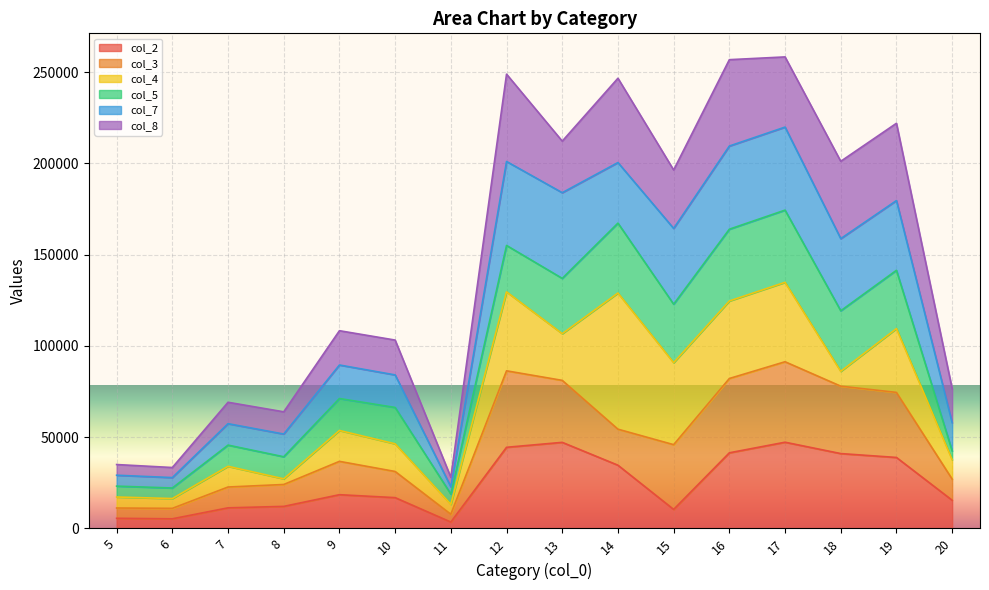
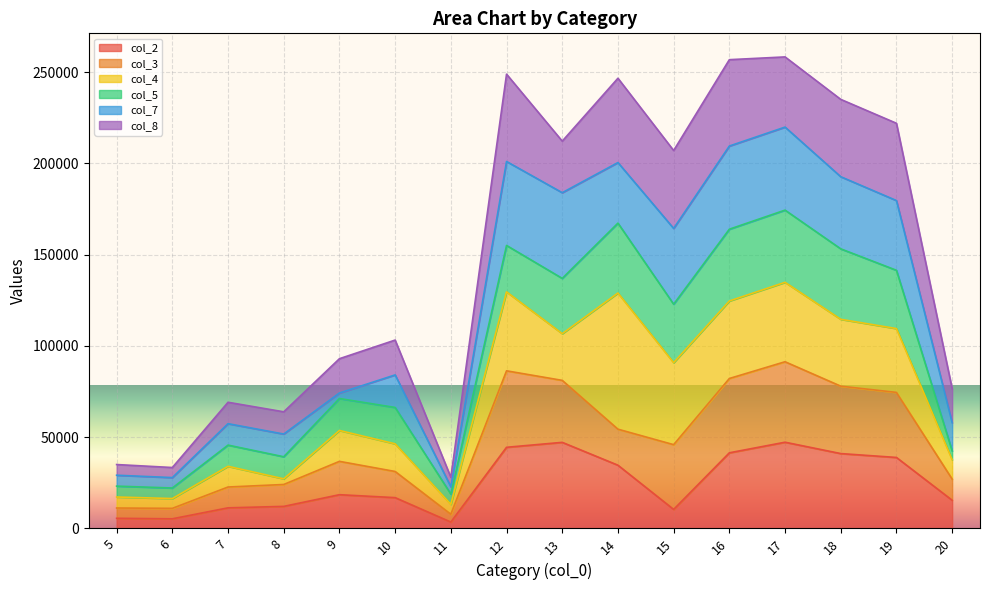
  {
    "col_4": {
      "5": 6000,
      "6": 5000,
      "7": 11000,
      "8": 3000,
      "9": 17000,
      "10": 15000,
      "11": 5000,
      "12": 43000,
      "13": 26000,
      "14": 75000,
      "15": 45000,
      "16": 42000,
      "17": 44000,
-     "18": 8000,
+     "18": 37000,
      "19": 35000,
      "20": 11000
    },
    "col_5": {
      "5": 6000,
      "6": 6000,
      "7": 12000,
      "8": 12000,
      "9": 17000,
      "10": 20000,
      "11": 6000,
      "12": 25000,
      "13": 30000,
      "14": 38000,
      "15": 32000,
      "16": 39000,
      "17": 40000,
-     "18": 33000,
+     "18": 39000,
      "19": 32000,
      "20": 5000
    },
    "col_7": {
      "5": 6000,
      "6": 6000,
      "7": 12000,
      "8": 12000,
-     "9": 18000,
+     "9": 3000,
      "10": 18000,
      "11": 4000,
      "12": 46000,
      "13": 47000,
      "14": 33000,
      "15": 42000,
      "16": 46000,
      "17": 45000,
      "18": 40000,
      "19": 38000,
      "20": 15000
    },
    "col_8": {
      "5": 6000,
      "6": 6000,
      "7": 12000,
      "8": 12000,
      "9": 19000,
      "10": 19000,
      "11": 5000,
      "12": 48000,
      "13": 28000,
      "14": 46000,
-     "15": 32000,
+     "15": 43000,
      "16": 47000,
      "17": 38000,
      "18": 42000,
      "19": 42000,
      "20": 19000
    }
  }
